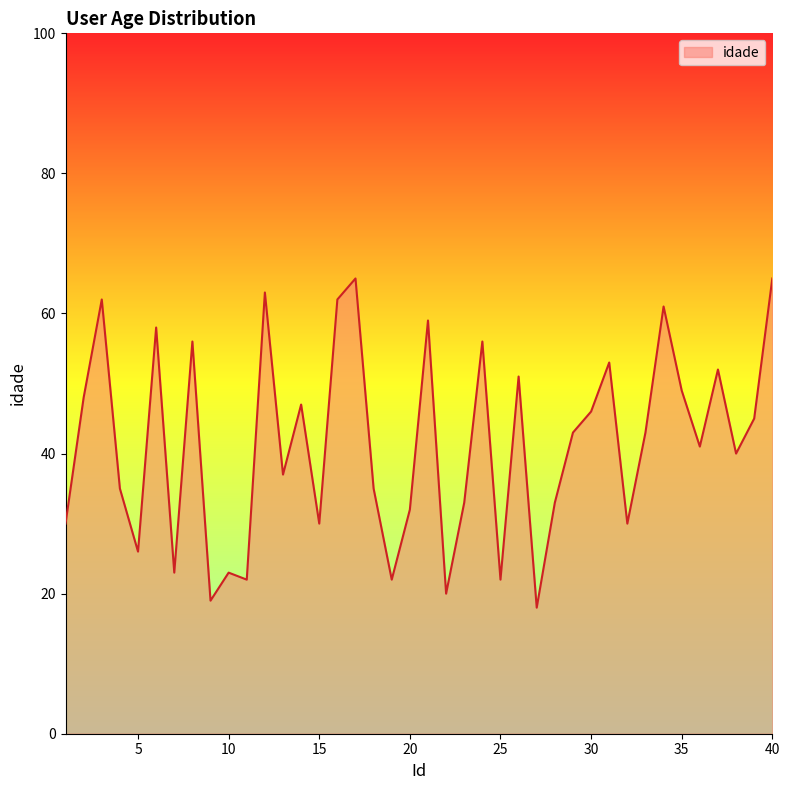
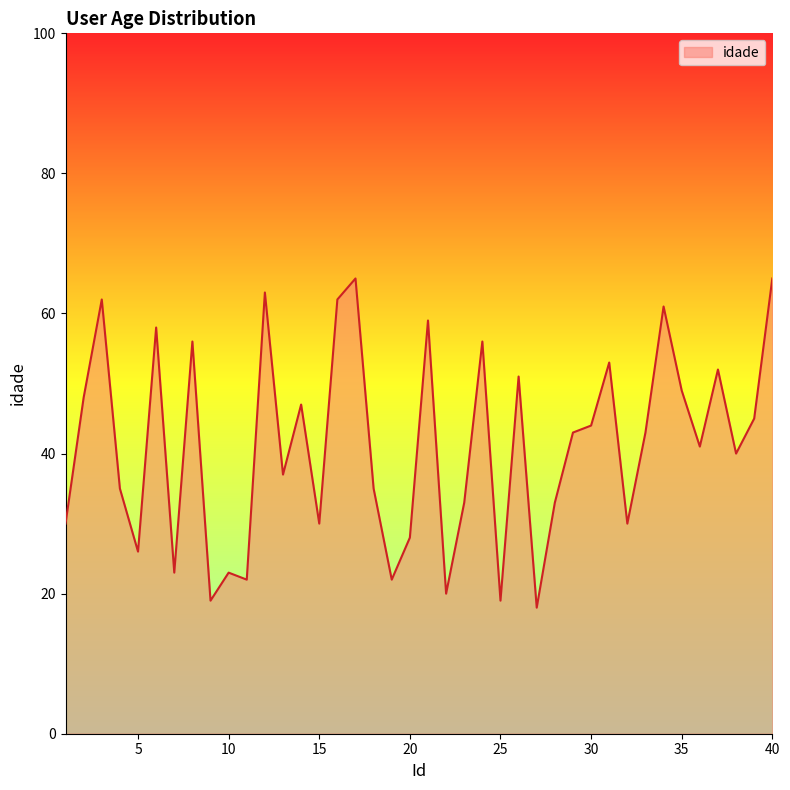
  {
    "5": 26,
    "10": 23,
    "15": 30,
-   "20": 32,
-   "25": 22,
-   "30": 46,
+   "20": 28,
+   "25": 19,
+   "30": 44,
    "35": 49,
    "40": 65
  }
